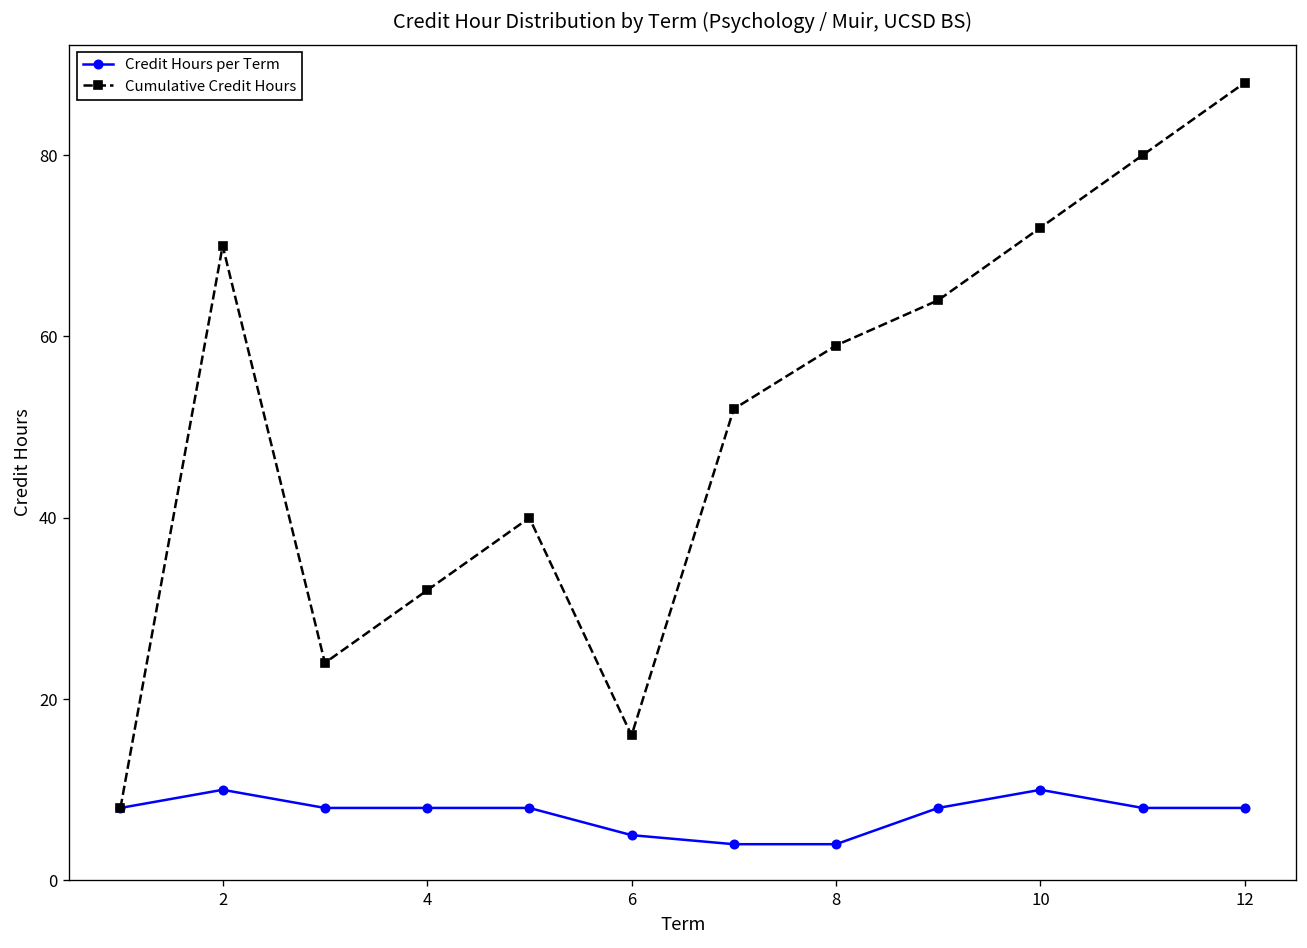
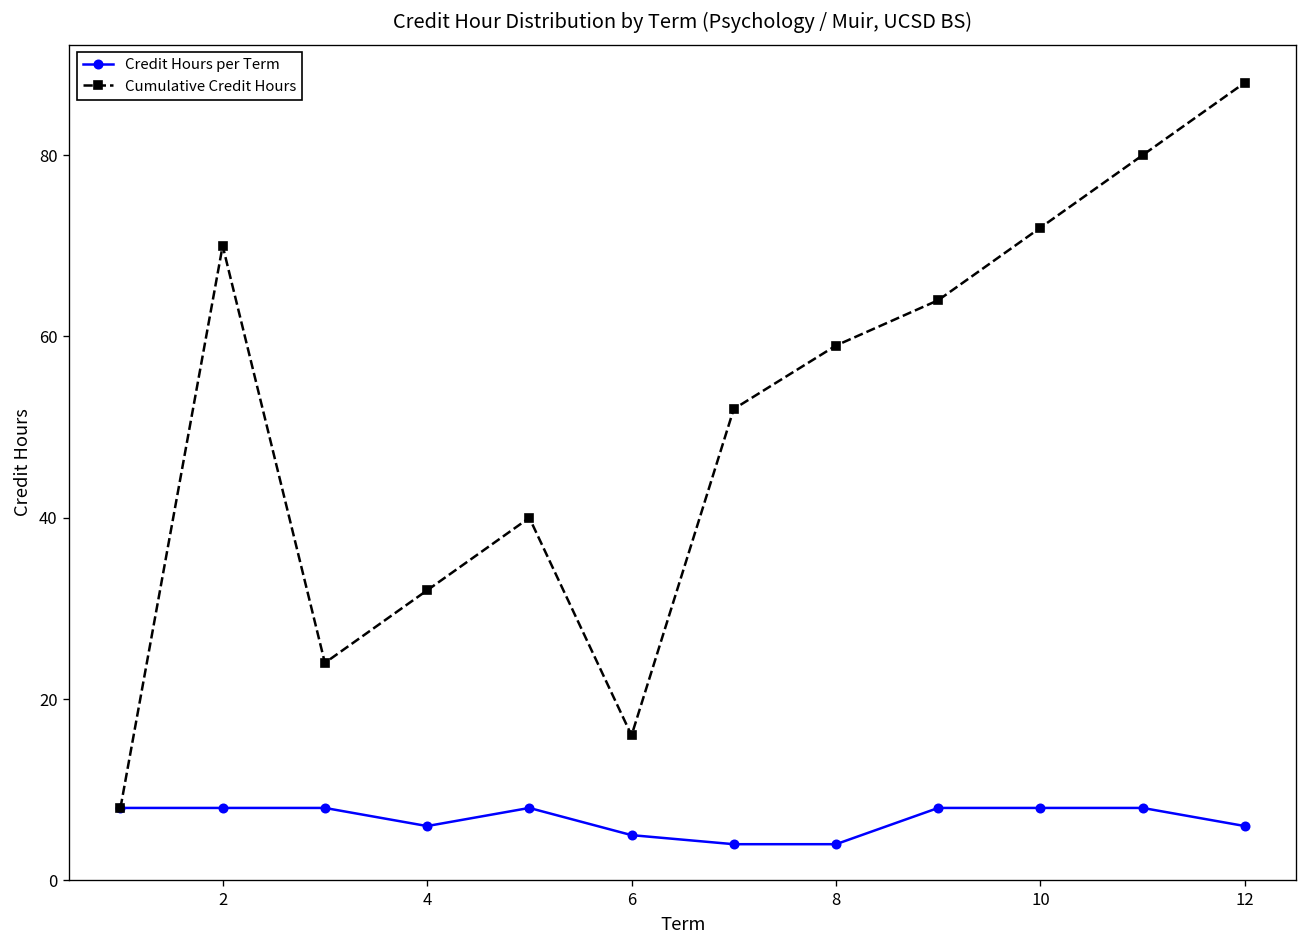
  {
    "Credit Hours per Term": {
-     "2": 10,
-     "4": 8,
+     "2": 8,
+     "4": 6,
      "6": 5,
      "8": 4,
-     "10": 10,
-     "12": 8
+     "10": 8,
+     "12": 6
    },
    "Cumulative Credit Hours": {
      "2": 70,
      "4": 32,
      "6": 16,
      "8": 59,
      "10": 72,
      "12": 88
    }
  }
